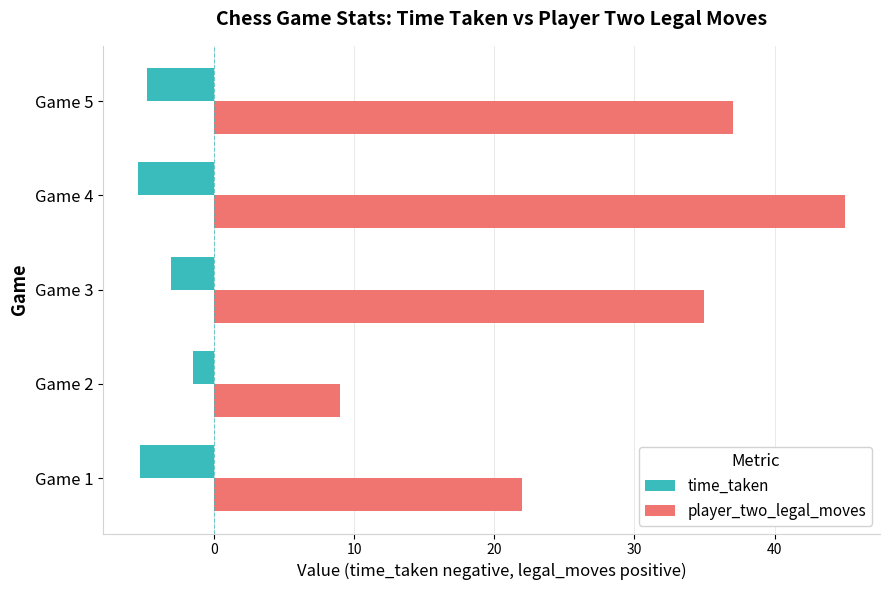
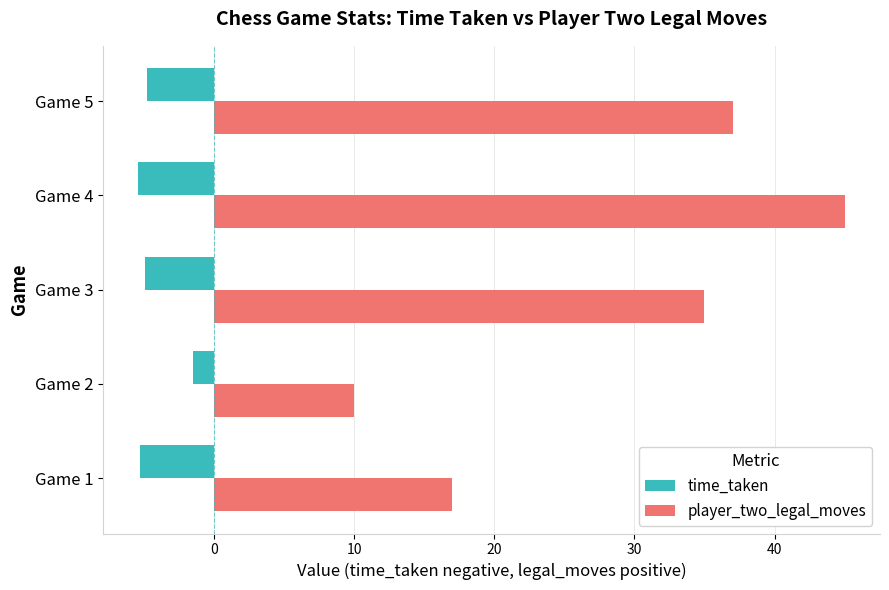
  {
    "time_taken": {
      "Game 5": -4.8,
      "Game 4": -5.4,
-     "Game 3": -3.1,
+     "Game 3": -4.9,
      "Game 2": -1.5,
      "Game 1": -5.3
    },
    "player_two_legal_moves": {
      "Game 5": 37,
      "Game 4": 45,
      "Game 3": 35,
-     "Game 2": 9,
-     "Game 1": 22
+     "Game 2": 10,
+     "Game 1": 17
    }
  }
